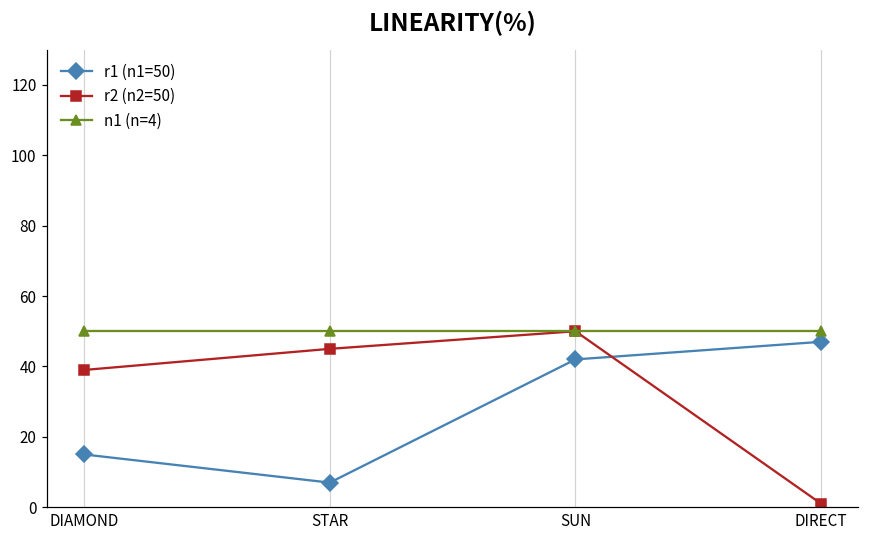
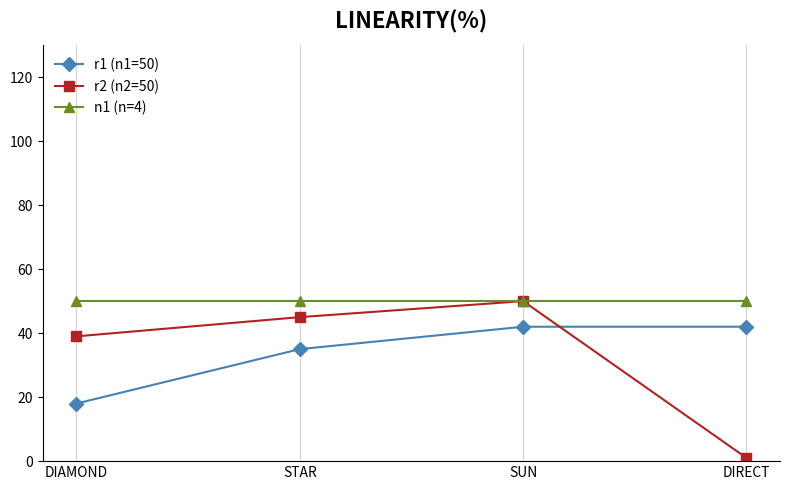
  {
    "r1 (n1=50)": {
-     "DIAMOND": 15,
-     "STAR": 7,
+     "DIAMOND": 18,
+     "STAR": 35,
      "SUN": 42,
-     "DIRECT": 47
+     "DIRECT": 42
    },
    "r2 (n2=50)": {
      "DIAMOND": 39,
      "STAR": 45,
      "DIRECT": 1
    },
    "n1 (n=4)": {
      "DIAMOND": 50,
      "STAR": 50,
      "DIRECT": 50
    }
  }
